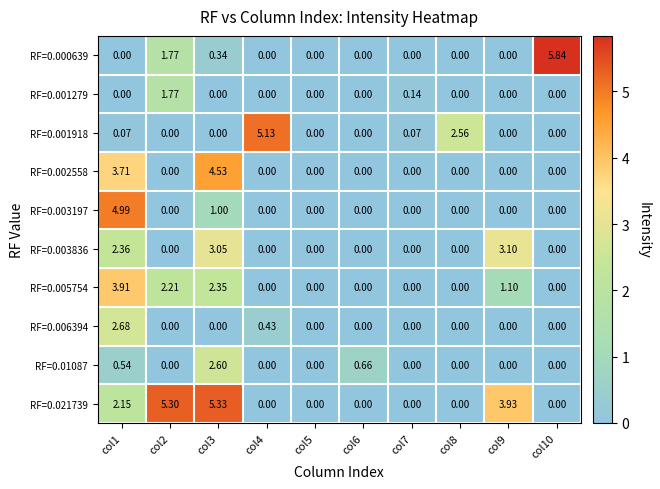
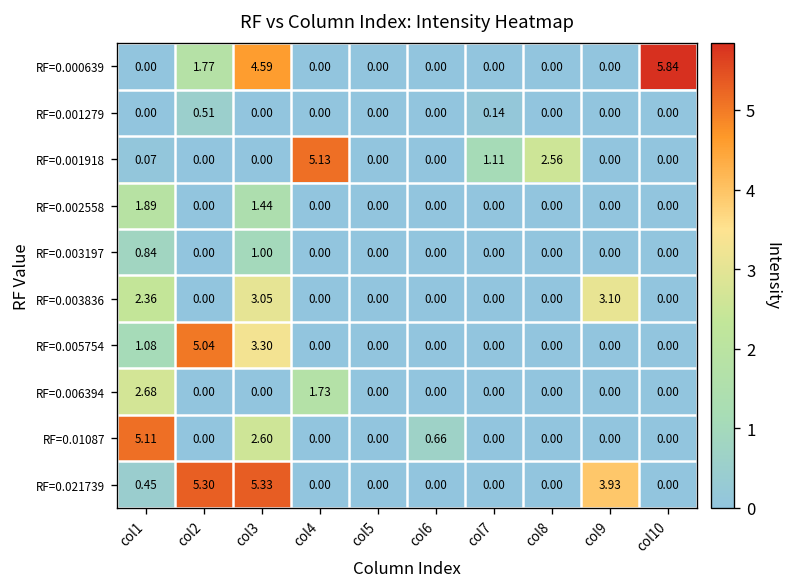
  {
    "RF=0.000639": {
      "col1": 0.00,
      "col2": 1.77,
-     "col3": 0.34,
+     "col3": 4.59,
      "col4": 0.00,
      "col5": 0.00,
      "col6": 0.00,
      "col7": 0.00,
      "col8": 0.00,
      "col9": 0.00,
      "col10": 5.84
    },
    "RF=0.001279": {
      "col1": 0.00,
-     "col2": 1.77,
+     "col2": 0.51,
      "col3": 0.00,
      "col4": 0.00,
      "col5": 0.00,
      "col6": 0.00,
      "col7": 0.14,
      "col8": 0.00,
      "col9": 0.00,
      "col10": 0.00
    },
    "RF=0.001918": {
      "col1": 0.07,
      "col2": 0.00,
      "col3": 0.00,
      "col4": 5.13,
      "col5": 0.00,
      "col6": 0.00,
-     "col7": 0.07,
+     "col7": 1.11,
      "col8": 2.56,
      "col9": 0.00,
      "col10": 0.00
    },
    "RF=0.002558": {
-     "col1": 3.71,
+     "col1": 1.89,
      "col2": 0.00,
-     "col3": 4.53,
+     "col3": 1.44,
      "col4": 0.00,
      "col5": 0.00,
      "col6": 0.00,
      "col7": 0.00,
      "col8": 0.00,
      "col9": 0.00,
      "col10": 0.00
    },
    "RF=0.003197": {
-     "col1": 4.99,
+     "col1": 0.84,
      "col2": 0.00,
      "col3": 1.00,
      "col4": 0.00,
      "col5": 0.00,
      "col6": 0.00,
      "col7": 0.00,
      "col8": 0.00,
      "col9": 0.00,
      "col10": 0.00
    },
    "RF=0.003836": {
      "col1": 2.36,
      "col2": 0.00,
      "col3": 3.05,
      "col4": 0.00,
      "col5": 0.00,
      "col6": 0.00,
      "col7": 0.00,
      "col8": 0.00,
      "col9": 3.10,
      "col10": 0.00
    },
    "RF=0.005754": {
-     "col1": 3.91,
-     "col2": 2.21,
-     "col3": 2.35,
+     "col1": 1.08,
+     "col2": 5.04,
+     "col3": 3.30,
      "col4": 0.00,
      "col5": 0.00,
      "col6": 0.00,
      "col7": 0.00,
      "col8": 0.00,
-     "col9": 1.10,
+     "col9": 0.00,
      "col10": 0.00
    },
    "RF=0.006394": {
      "col1": 2.68,
      "col2": 0.00,
      "col3": 0.00,
-     "col4": 0.43,
+     "col4": 1.73,
      "col5": 0.00,
      "col6": 0.00,
      "col7": 0.00,
      "col8": 0.00,
      "col9": 0.00,
      "col10": 0.00
    },
    "RF=0.01087": {
-     "col1": 0.54,
+     "col1": 5.11,
      "col2": 0.00,
      "col3": 2.60,
      "col4": 0.00,
      "col5": 0.00,
      "col6": 0.66,
      "col7": 0.00,
      "col8": 0.00,
      "col9": 0.00,
      "col10": 0.00
    },
    "RF=0.021739": {
-     "col1": 2.15,
+     "col1": 0.45,
      "col2": 5.30,
      "col3": 5.33,
      "col4": 0.00,
      "col5": 0.00,
      "col6": 0.00,
      "col7": 0.00,
      "col8": 0.00,
      "col9": 3.93,
      "col10": 0.00
    }
  }
